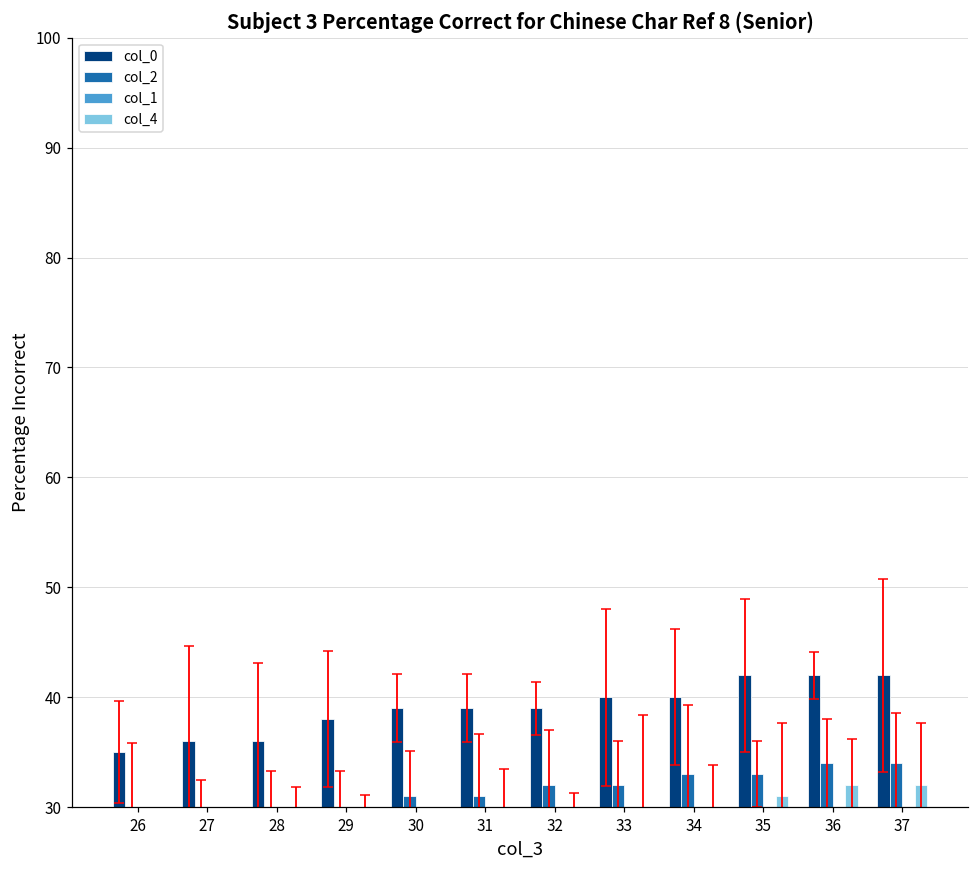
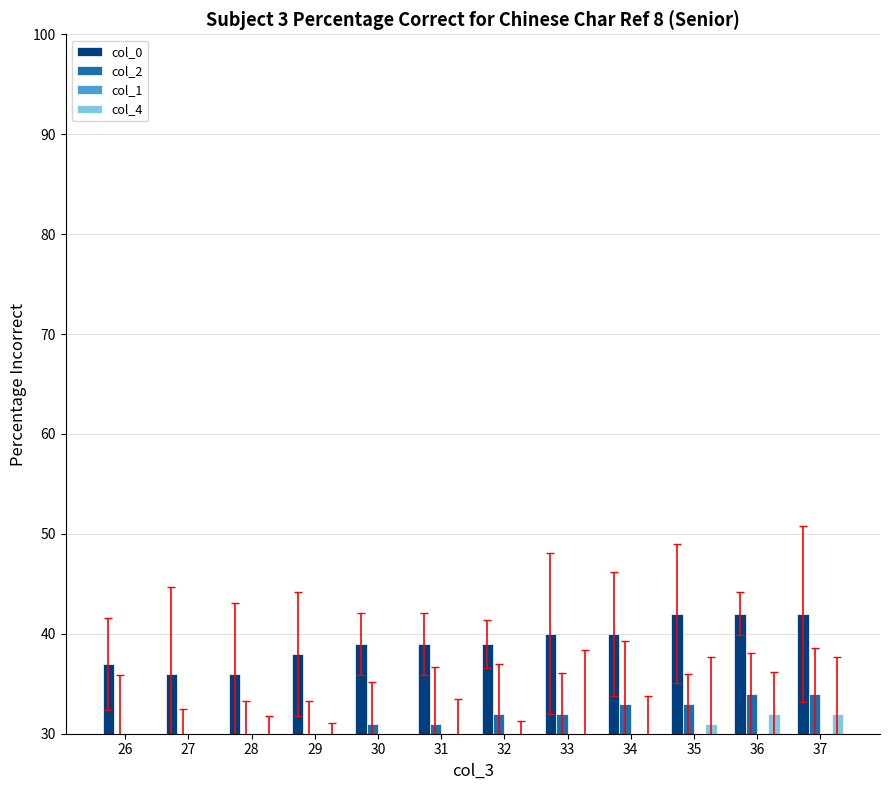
  {
    "col_0": {
-     "26": 35,
+     "26": 37,
      "27": 36,
      "28": 36,
      "29": 38,
      "30": 39,
      "31": 39,
      "32": 39,
      "33": 40,
      "34": 40,
      "35": 42,
      "36": 42,
      "37": 42
    },
    "col_4": {
      "33": 30,
      "34": 30,
      "35": 31,
      "36": 32,
      "37": 32
    }
  }
